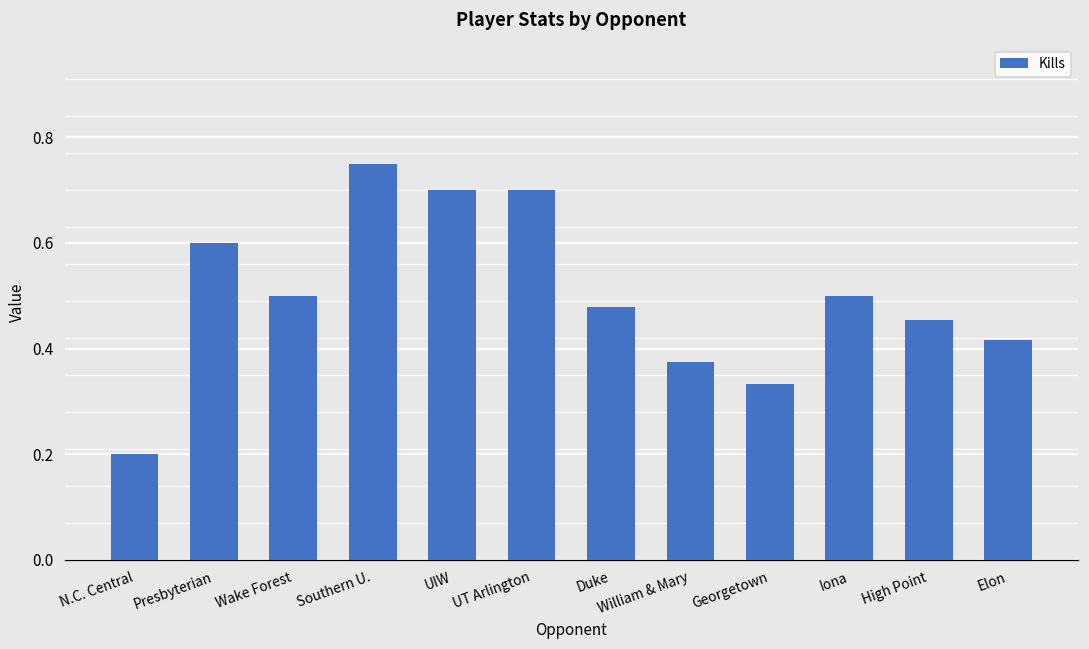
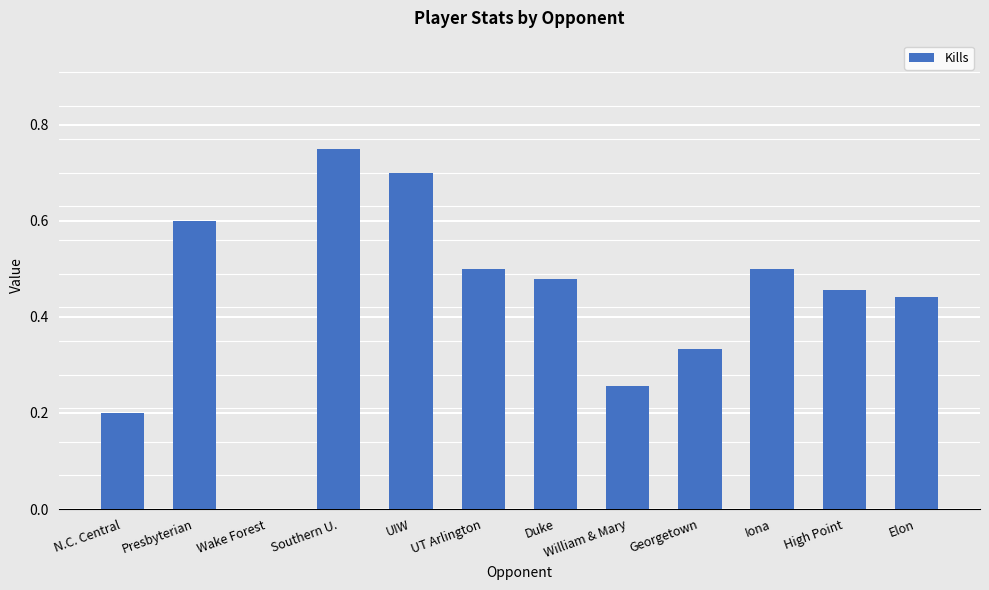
  {
    "N.C. Central": 0.20,
    "Presbyterian": 0.60,
-   "Wake Forest": 0.5,
+   "Wake Forest": 0.0,
    "Southern U.": 0.75,
    "UIW": 0.70,
-   "UT Arlington": 0.7,
+   "UT Arlington": 0.5,
    "Duke": 0.48,
-   "William & Mary": 0.38,
+   "William & Mary": 0.26,
    "Georgetown": 0.33,
    "Iona": 0.50,
    "High Point": 0.46,
-   "Elon": 0.42
+   "Elon": 0.44
  }
